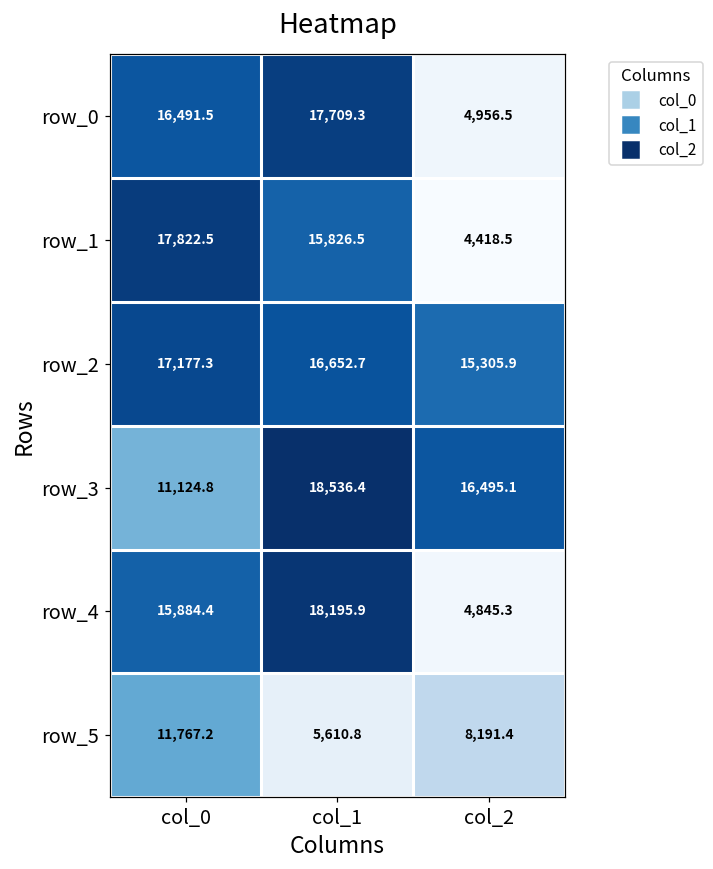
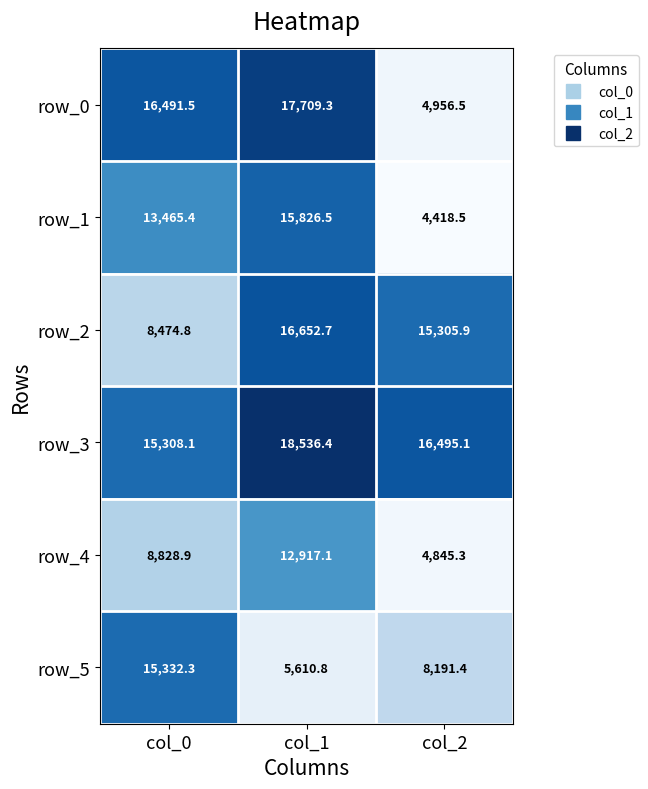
  {
    "row_0": {
      "col_0": "16,491.5",
      "col_1": "17,709.3",
      "col_2": "4,956.5"
    },
    "row_1": {
-     "col_0": "17,822.5",
+     "col_0": "13,465.4",
      "col_1": "15,826.5",
      "col_2": "4,418.5"
    },
    "row_2": {
-     "col_0": "17,177.3",
+     "col_0": "8,474.8",
      "col_1": "16,652.7",
      "col_2": "15,305.9"
    },
    "row_3": {
-     "col_0": "11,124.8",
+     "col_0": "15,308.1",
      "col_1": "18,536.4",
      "col_2": "16,495.1"
    },
    "row_4": {
-     "col_0": "15,884.4",
-     "col_1": "18,195.9",
+     "col_0": "8,828.9",
+     "col_1": "12,917.1",
      "col_2": "4,845.3"
    },
    "row_5": {
-     "col_0": "11,767.2",
+     "col_0": "15,332.3",
      "col_1": "5,610.8",
      "col_2": "8,191.4"
    }
  }
